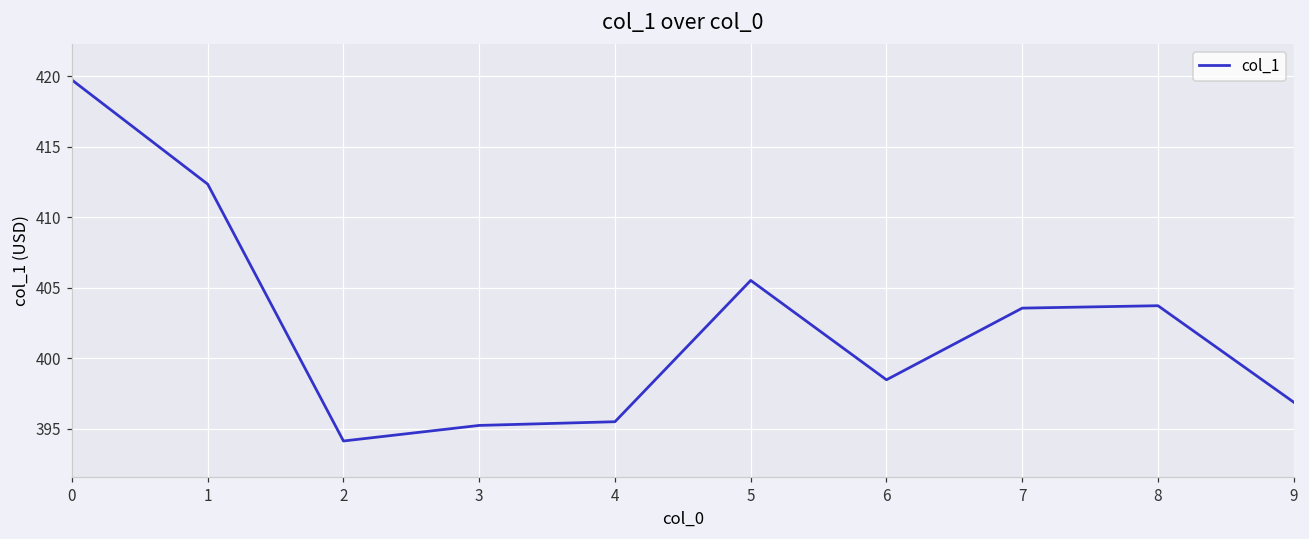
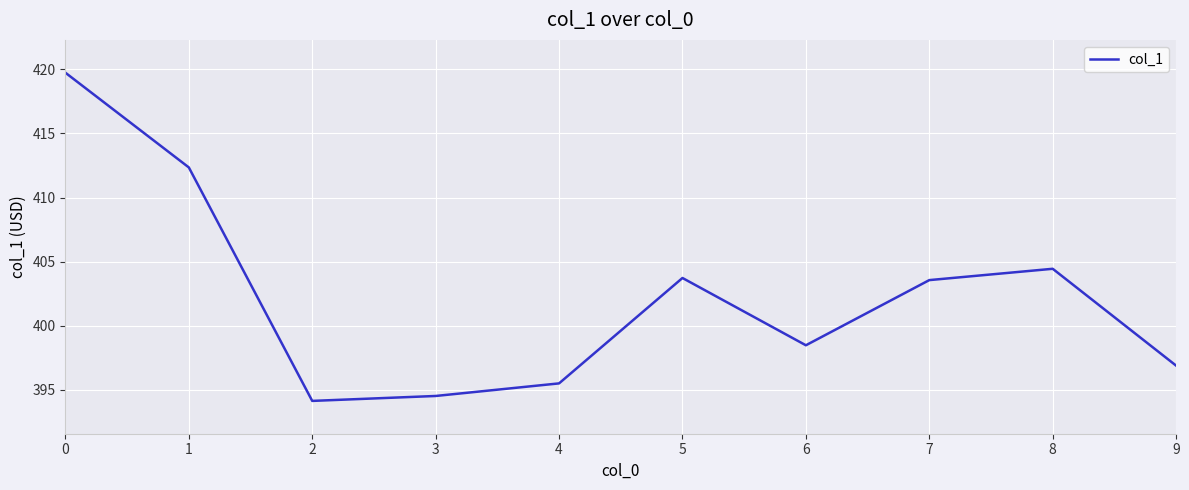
  {
    "0": 419.7,
    "1": 412.3,
    "2": 394.1,
-   "3": 395.2,
+   "3": 394.5,
    "4": 395.5,
-   "5": 405.5,
+   "5": 403.7,
    "6": 398.5,
    "7": 403.6,
-   "8": 403.7,
+   "8": 404.4,
    "9": 396.9
  }
